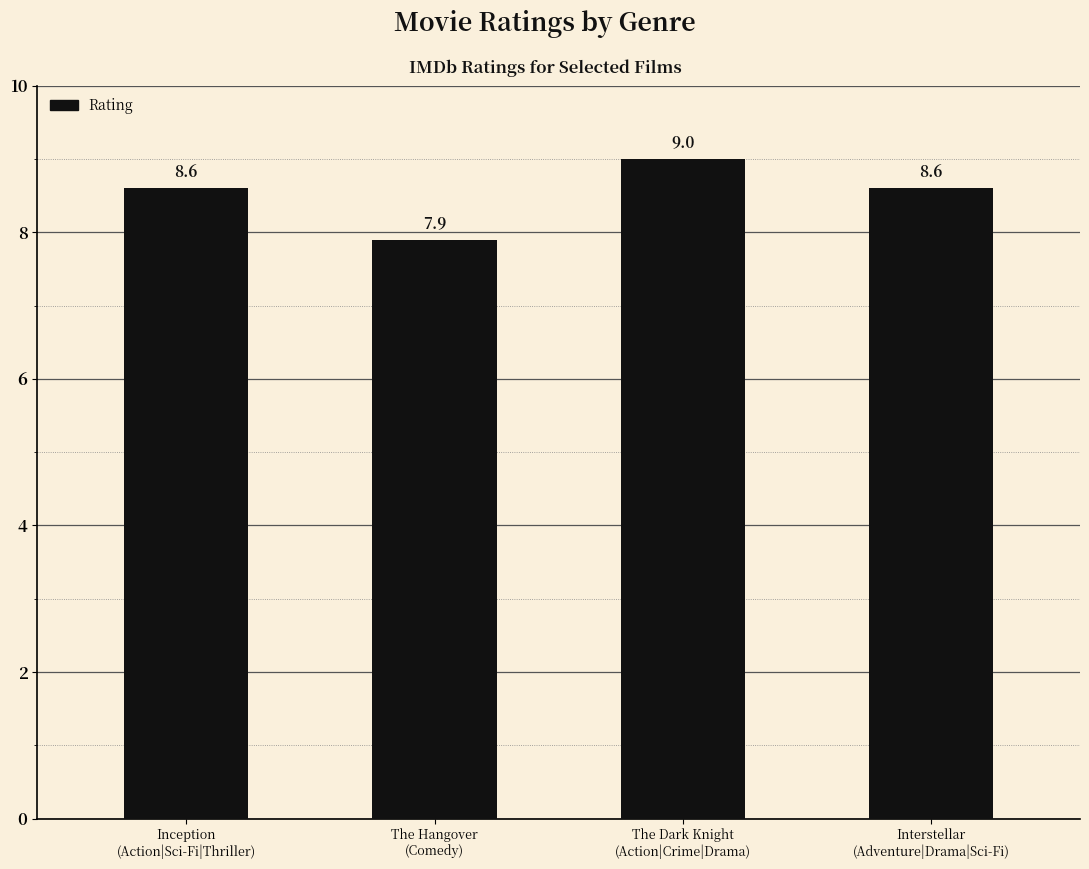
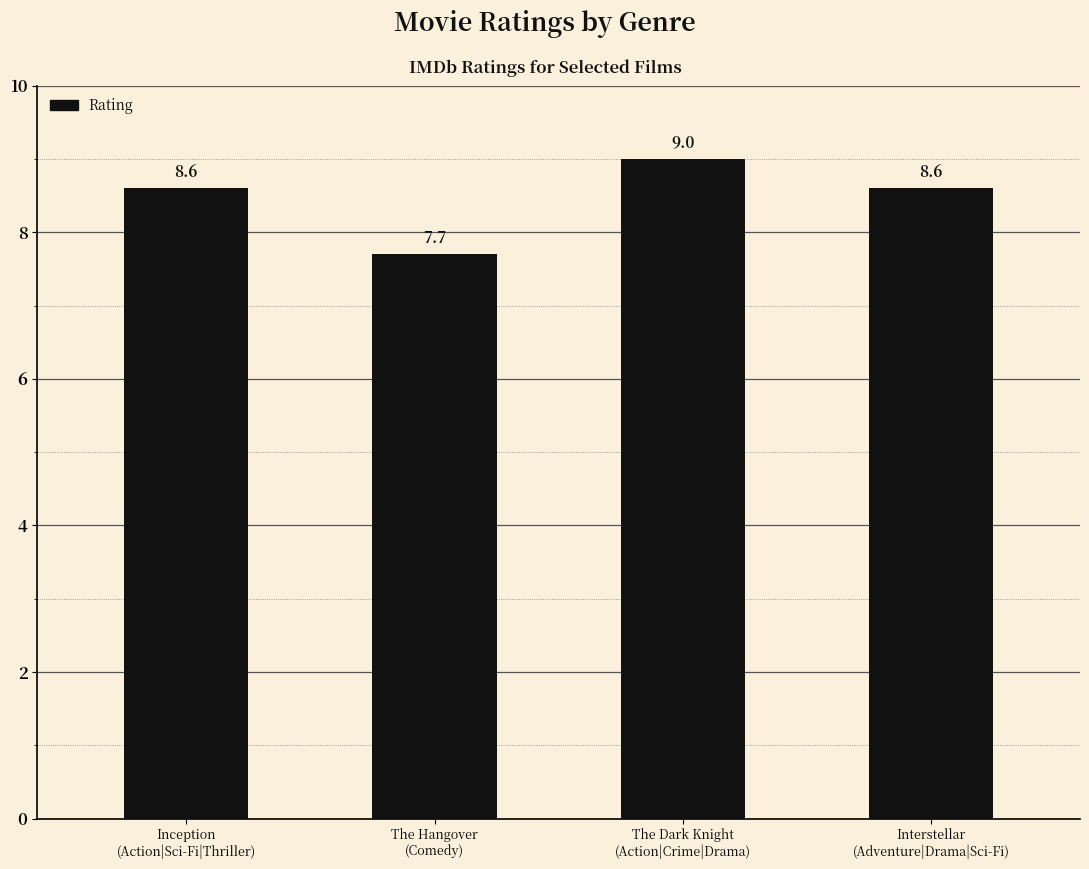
  {
    "Inception (Action|Sci-Fi|Thriller)": 8.6,
-   "The Hangover (Comedy)": 7.9,
+   "The Hangover (Comedy)": 7.7,
    "The Dark Knight (Action|Crime|Drama)": 9.0,
    "Interstellar (Adventure|Drama|Sci-Fi)": 8.6
  }
